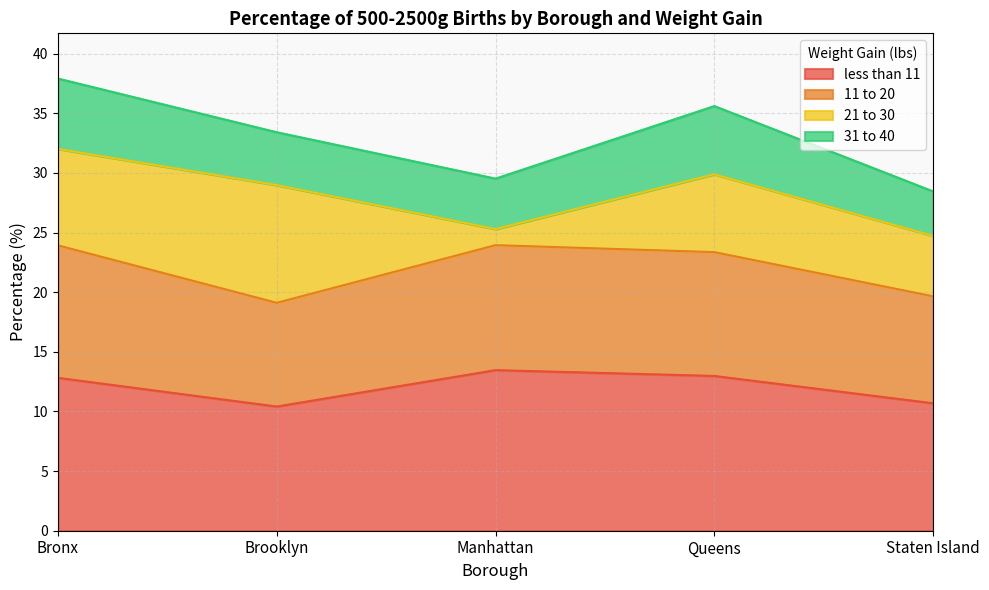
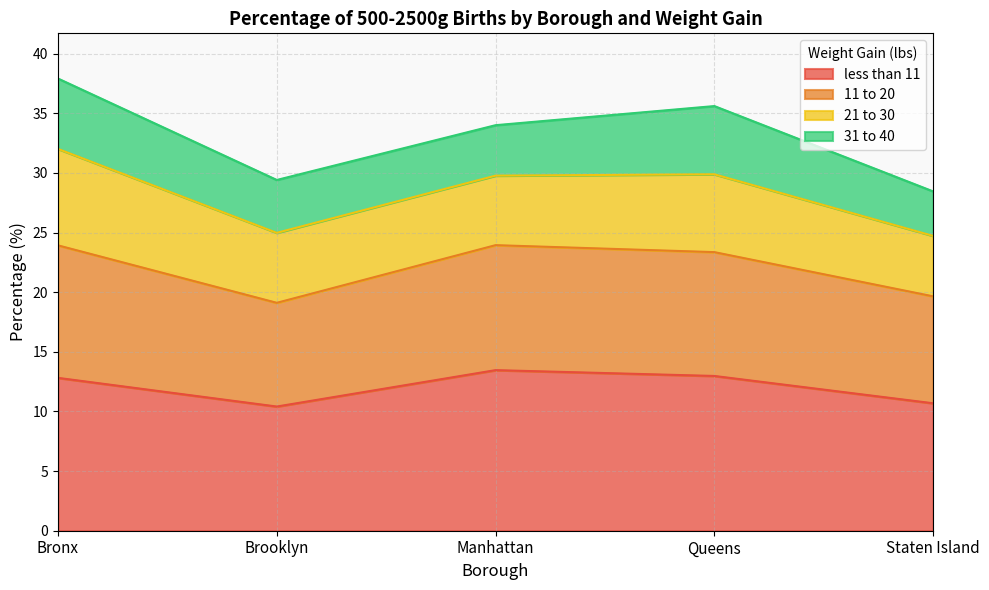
  {
    "21 to 30": {
      "Bronx": 8.1,
-     "Brooklyn": 9.9,
-     "Manhattan": 1.4,
+     "Brooklyn": 5.9,
+     "Manhattan": 5.8,
      "Queens": 6.5,
      "Staten Island": 5.1
    },
    "31 to 40": {
      "Bronx": 5.9,
      "Brooklyn": 4.4,
      "Manhattan": 4.2,
      "Queens": 5.7,
      "Staten Island": 3.7
    }
  }
